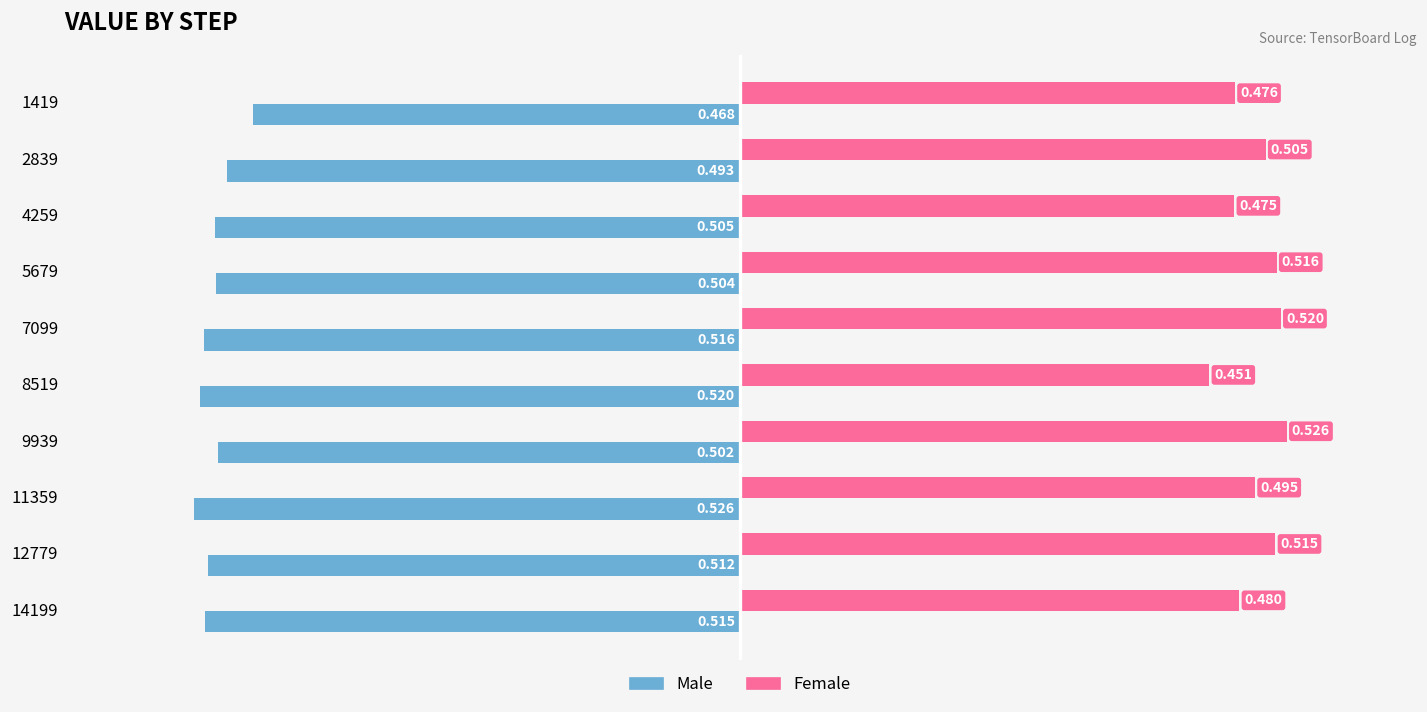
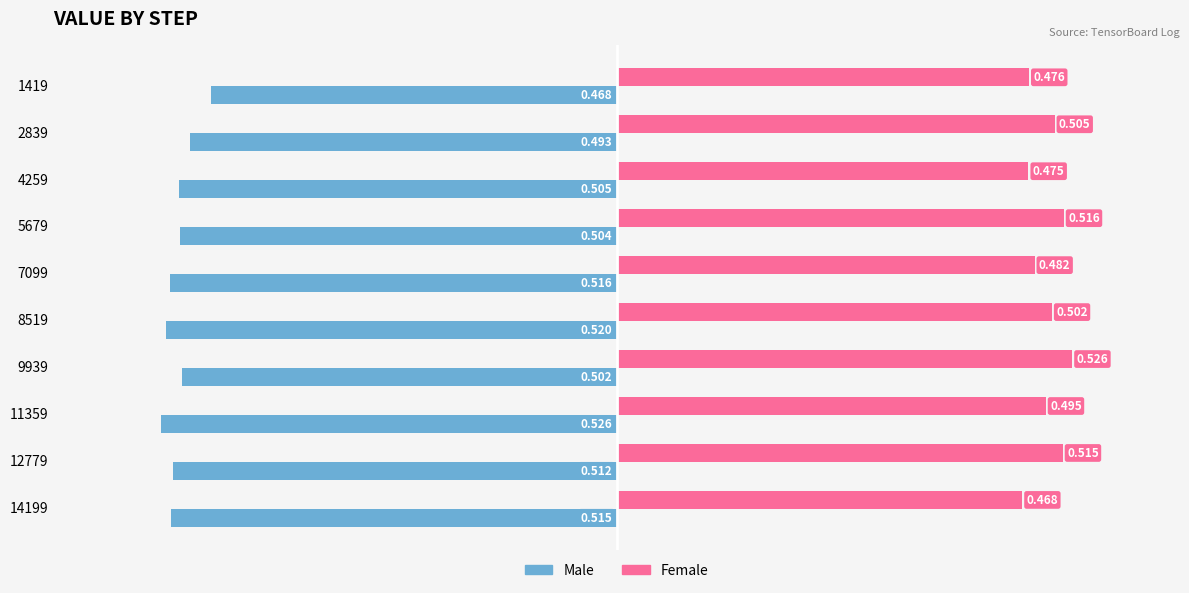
  {
    "Female": {
-     "7099": 0.520,
-     "8519": 0.451,
-     "14199": 0.480
+     "7099": 0.482,
+     "8519": 0.502,
+     "14199": 0.468
    }
  }
